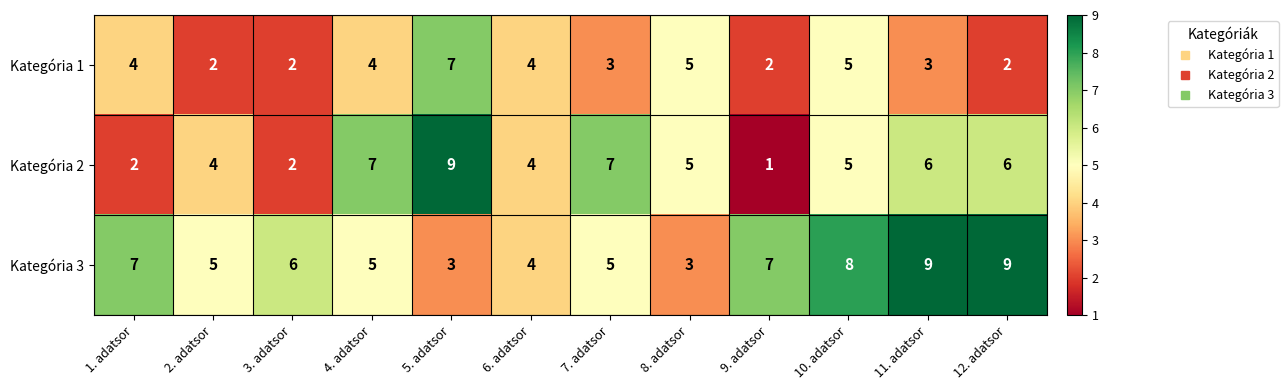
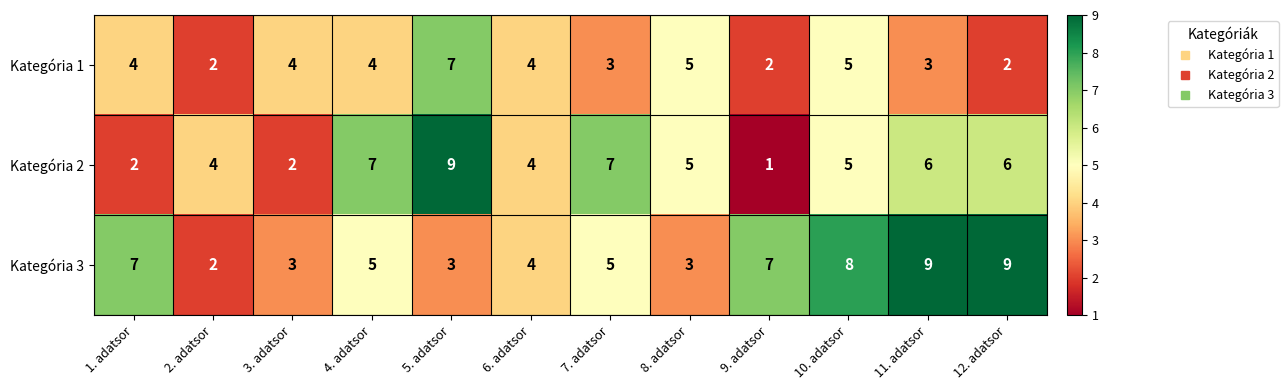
  {
    "Kategória 1": {
      "1. adatsor": 4,
      "2. adatsor": 2,
-     "3. adatsor": 2,
+     "3. adatsor": 4,
      "4. adatsor": 4,
      "5. adatsor": 7,
      "6. adatsor": 4,
      "7. adatsor": 3,
      "8. adatsor": 5,
      "9. adatsor": 2,
      "10. adatsor": 5,
      "11. adatsor": 3,
      "12. adatsor": 2
    },
    "Kategória 2": {
      "1. adatsor": 2,
      "2. adatsor": 4,
      "3. adatsor": 2,
      "4. adatsor": 7,
      "5. adatsor": 9,
      "6. adatsor": 4,
      "7. adatsor": 7,
      "8. adatsor": 5,
      "9. adatsor": 1,
      "10. adatsor": 5,
      "11. adatsor": 6,
      "12. adatsor": 6
    },
    "Kategória 3": {
      "1. adatsor": 7,
-     "2. adatsor": 5,
-     "3. adatsor": 6,
+     "2. adatsor": 2,
+     "3. adatsor": 3,
      "4. adatsor": 5,
      "5. adatsor": 3,
      "6. adatsor": 4,
      "7. adatsor": 5,
      "8. adatsor": 3,
      "9. adatsor": 7,
      "10. adatsor": 8,
      "11. adatsor": 9,
      "12. adatsor": 9
    }
  }
